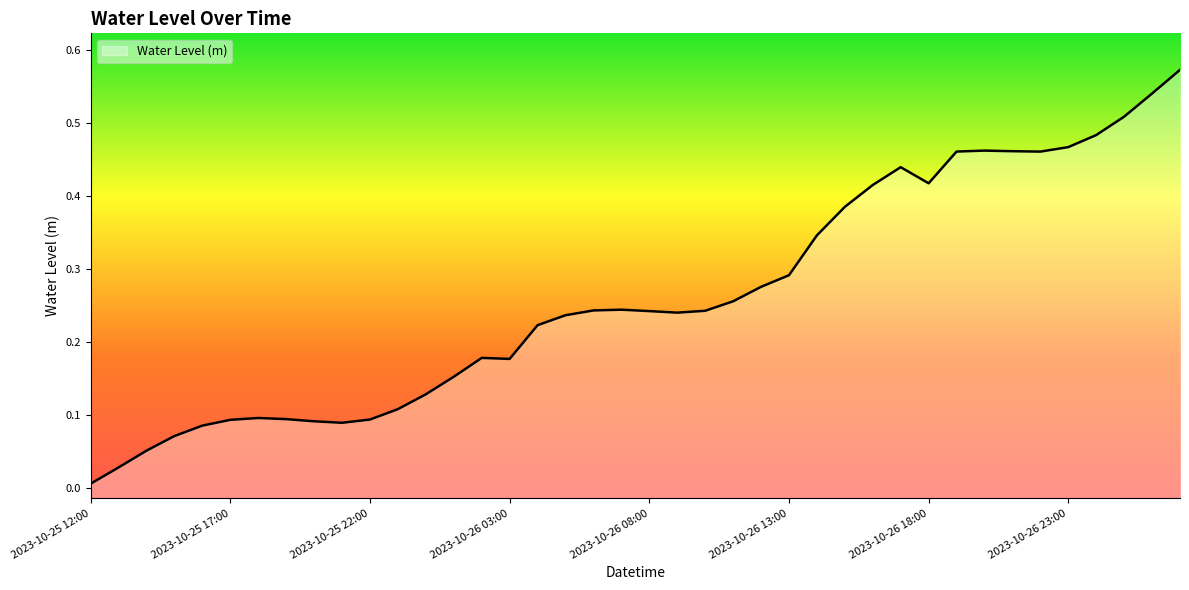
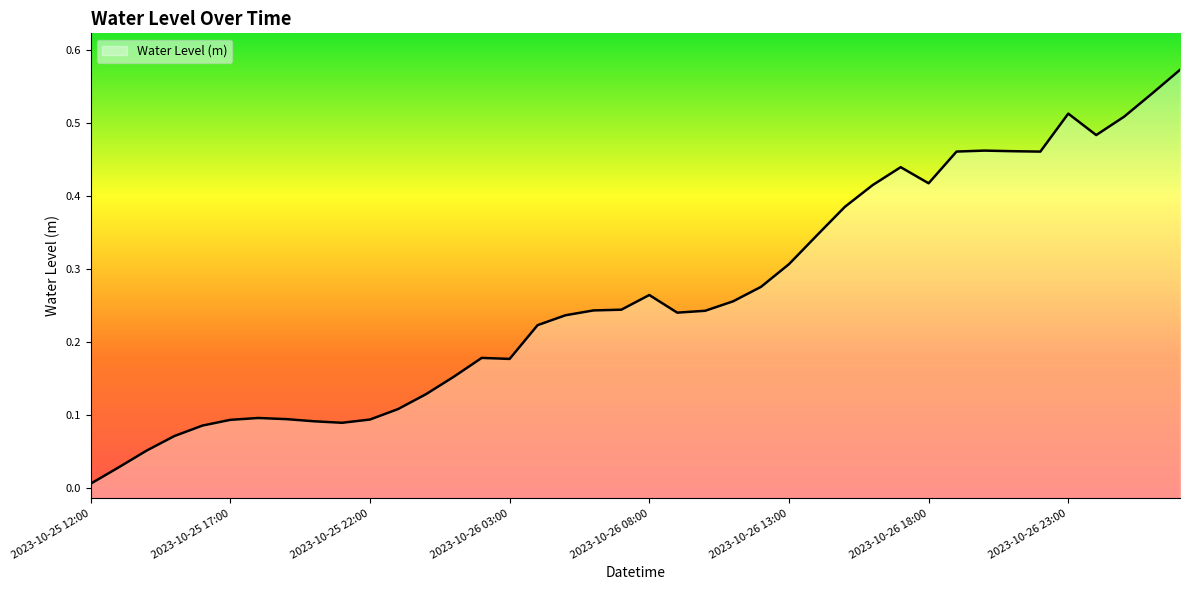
  {
    "2023-10-25 12:00": 0.01,
    "2023-10-25 17:00": 0.09,
    "2023-10-25 22:00": 0.09,
    "2023-10-26 03:00": 0.18,
-   "2023-10-26 08:00": 0.24,
-   "2023-10-26 13:00": 0.29,
+   "2023-10-26 08:00": 0.26,
+   "2023-10-26 13:00": 0.31,
    "2023-10-26 18:00": 0.42,
-   "2023-10-26 23:00": 0.47
+   "2023-10-26 23:00": 0.51
  }
